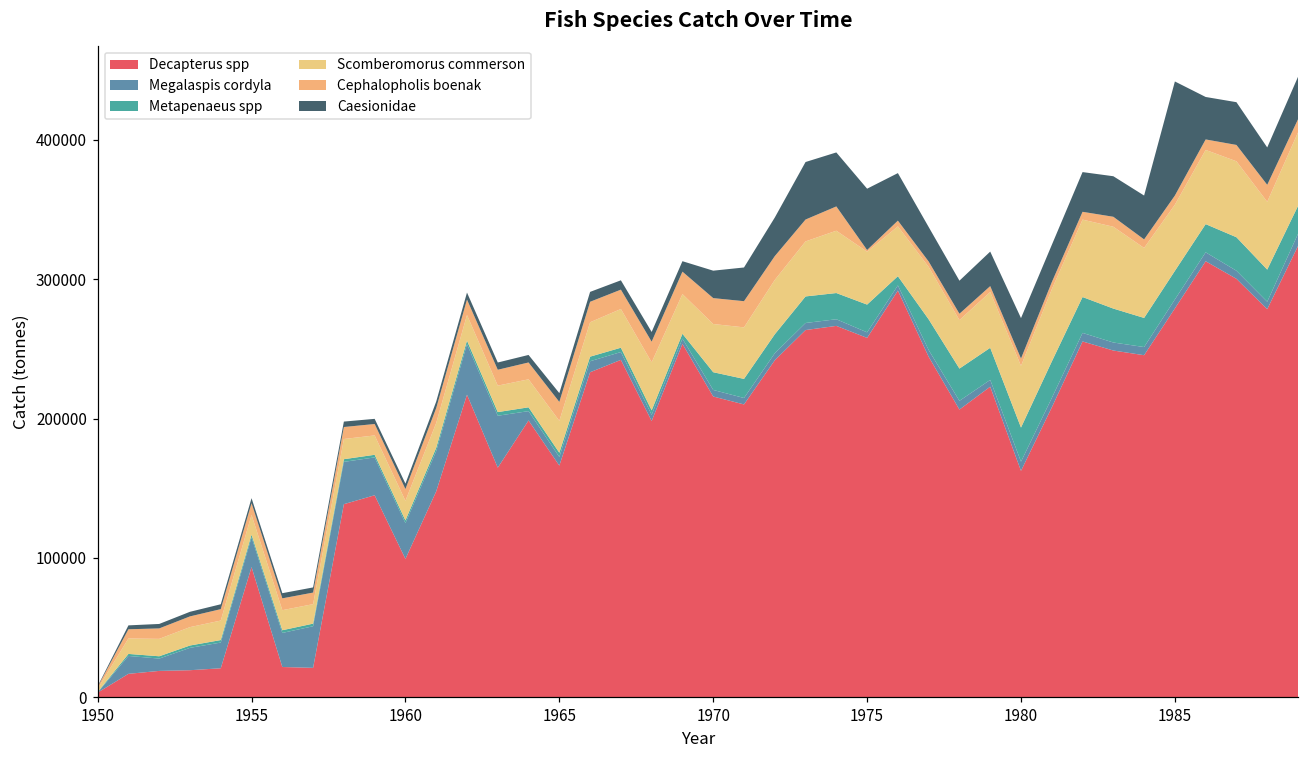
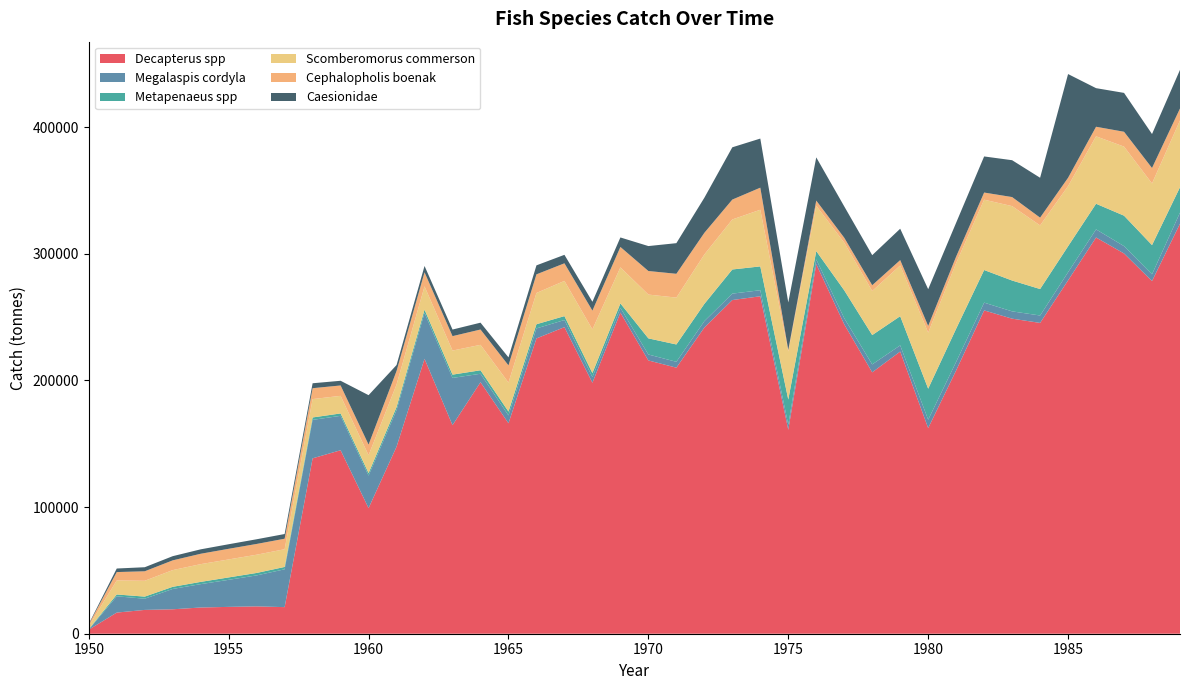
  {
    "Decapterus spp": {
-     "1955": 93000,
+     "1955": 21000,
      "1960": 99000,
      "1965": 166000,
      "1970": 216000,
-     "1975": 258000,
+     "1975": 161000,
      "1980": 162000,
      "1985": 279000
    },
    "Caesionidae": {
      "1955": 4000,
-     "1960": 4000,
+     "1960": 39000,
      "1965": 6000,
      "1970": 20000,
-     "1975": 44000,
+     "1975": 37000,
      "1980": 29000,
      "1985": 82000
    }
  }
